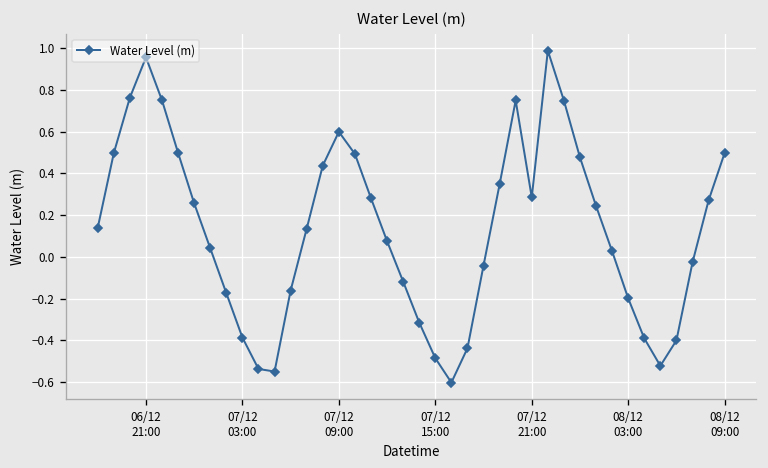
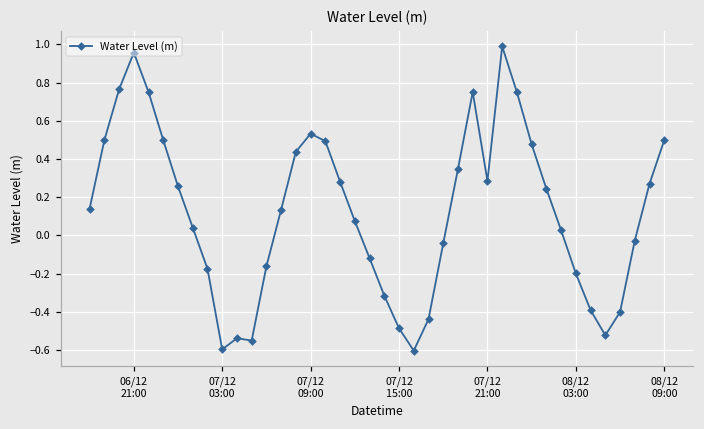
  {
-   "07/12 03:00": -0.39,
-   "07/12 09:00": 0.60,
+   "07/12 03:00": -0.60,
+   "07/12 09:00": 0.53,
    "07/12 15:00": -0.49,
    "07/12 21:00": 0.29,
    "08/12 03:00": -0.20,
    "08/12 09:00": 0.50
  }
